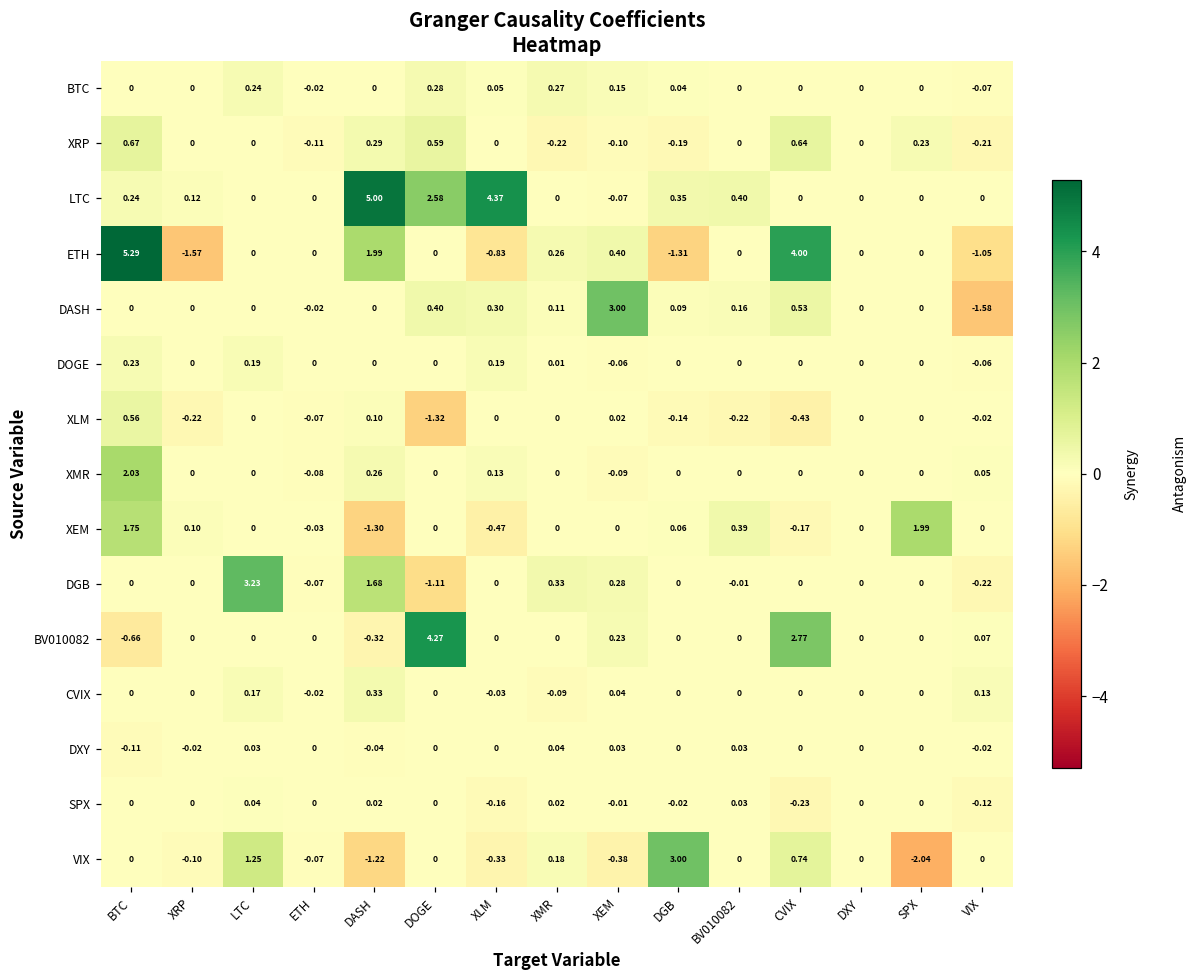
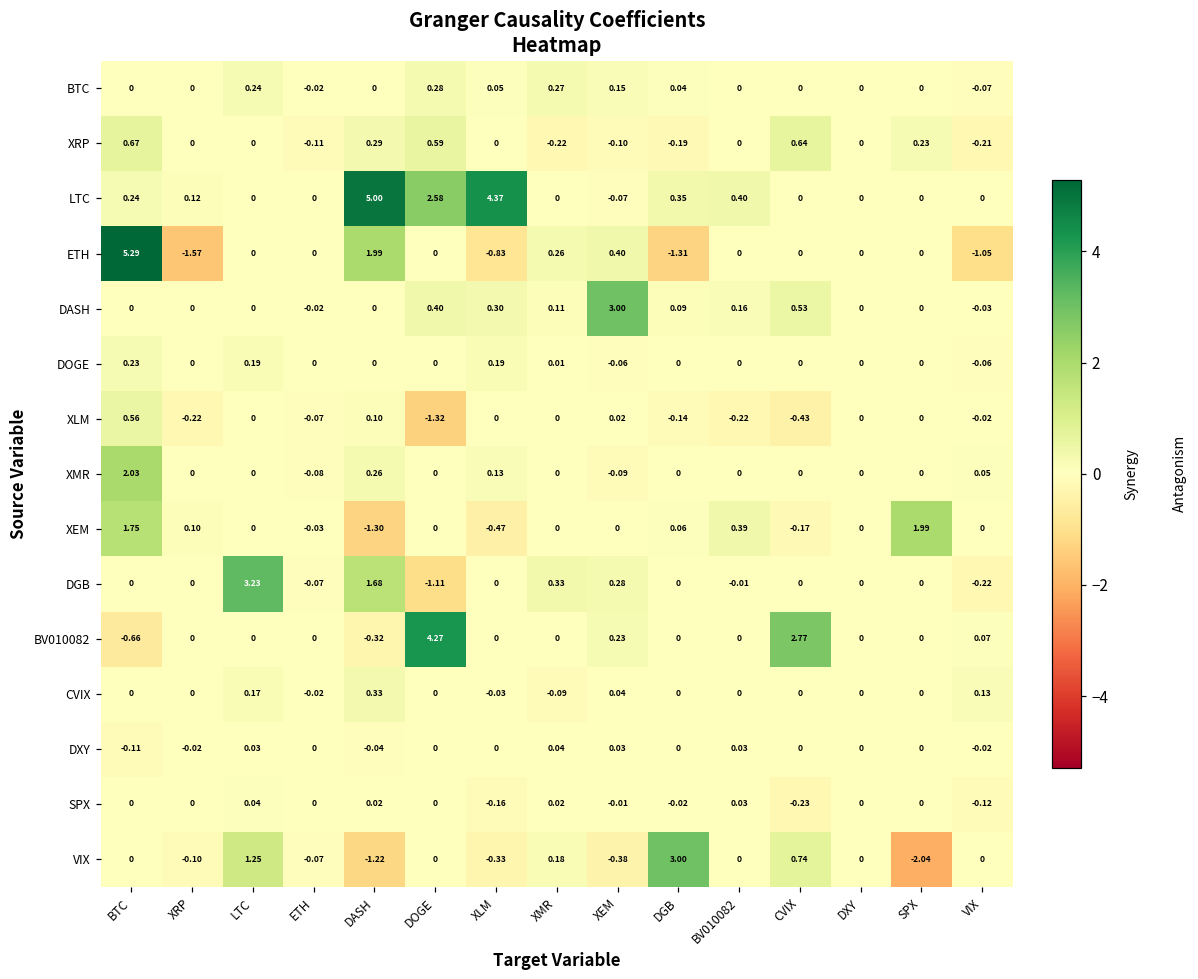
  {
    "ETH": {
      "BTC": 5.29,
      "XRP": -1.57,
      "LTC": 0,
      "ETH": 0,
      "DASH": 1.99,
      "DOGE": 0,
      "XLM": -0.83,
      "XMR": 0.26,
      "XEM": 0.40,
      "DGB": -1.31,
      "BV010082": 0,
-     "CVIX": 4.00,
+     "CVIX": 0,
      "DXY": 0,
      "SPX": 0,
      "VIX": -1.05
    },
    "DASH": {
      "BTC": 0,
      "XRP": 0,
      "LTC": 0,
      "ETH": -0.02,
      "DASH": 0,
      "DOGE": 0.40,
      "XLM": 0.30,
      "XMR": 0.11,
      "XEM": 3.00,
      "DGB": 0.09,
      "BV010082": 0.16,
      "CVIX": 0.53,
      "DXY": 0,
      "SPX": 0,
-     "VIX": -1.58
+     "VIX": -0.03
    }
  }
